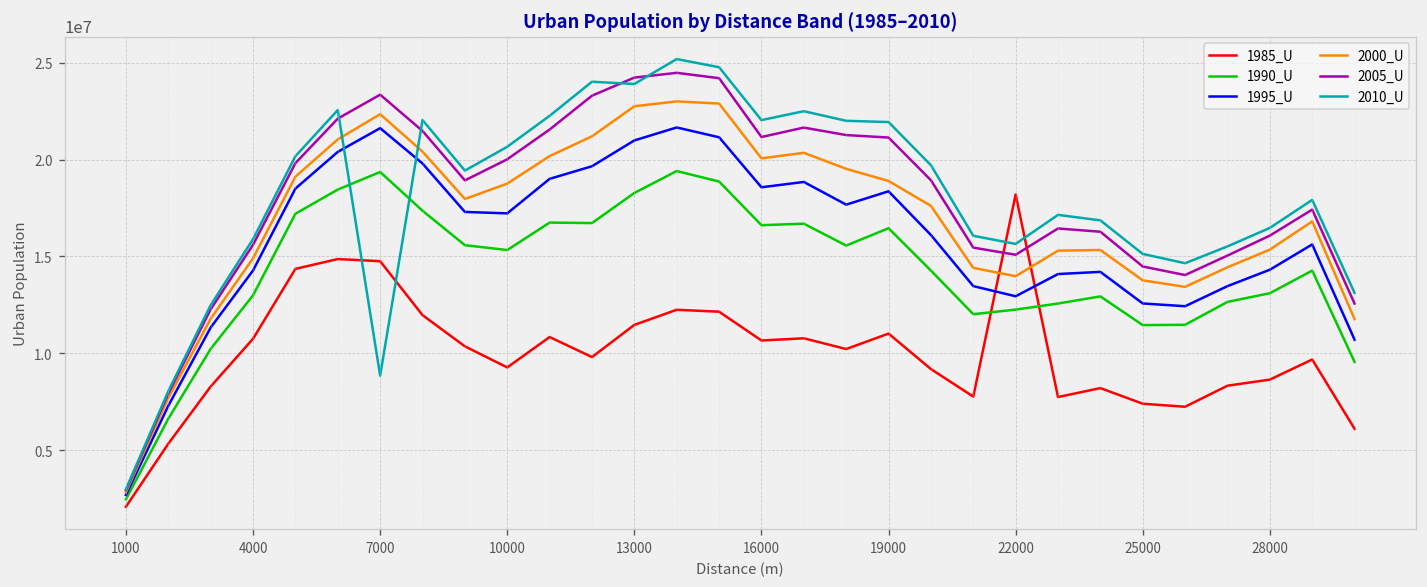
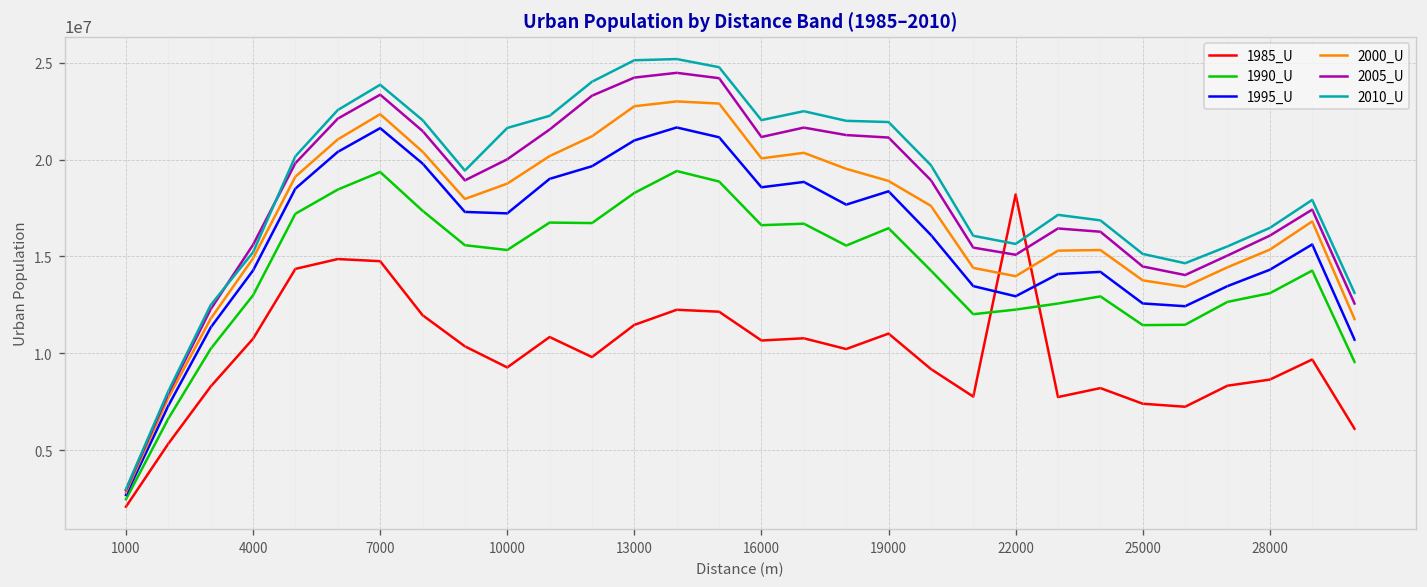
  {
    "1985_U": {
      "1000": 2100000,
      "4000": 10700000,
      "7000": 14800000,
      "10000": 9300000,
      "13000": 11500000,
      "16000": 10700000,
      "19000": 11000000,
      "22000": 18200000,
      "25000": 7400000,
      "28000": 8600000
    },
    "1990_U": {
      "1000": 2500000,
      "4000": 13000000,
      "7000": 19400000,
      "10000": 15300000,
      "13000": 18300000,
      "16000": 16600000,
      "19000": 16500000,
      "22000": 12300000,
      "25000": 11500000,
      "28000": 13100000
    },
    "1995_U": {
      "4000": 14300000,
      "7000": 21600000,
      "10000": 17200000,
      "13000": 21000000,
      "16000": 18600000,
      "19000": 18400000,
      "22000": 12900000,
      "25000": 12600000,
      "28000": 14300000
    },
    "2000_U": {
      "4000": 14900000,
      "7000": 22300000,
      "10000": 18800000,
      "13000": 22800000,
      "16000": 20100000,
      "19000": 18900000,
      "22000": 14000000,
      "25000": 13800000,
      "28000": 15300000
    },
    "2005_U": {
      "4000": 15600000,
      "7000": 23400000,
      "10000": 20000000,
      "13000": 24200000,
      "16000": 21200000,
      "19000": 21100000,
      "22000": 15100000,
      "25000": 14500000,
      "28000": 16100000
    },
    "2010_U": {
-     "4000": 15900000,
-     "7000": 8800000,
-     "10000": 20700000,
-     "13000": 23900000,
+     "4000": 15200000,
+     "7000": 23900000,
+     "10000": 21600000,
+     "13000": 25100000,
      "16000": 22000000,
      "19000": 21900000,
      "22000": 15600000,
      "25000": 15100000,
      "28000": 16500000
    }
  }
